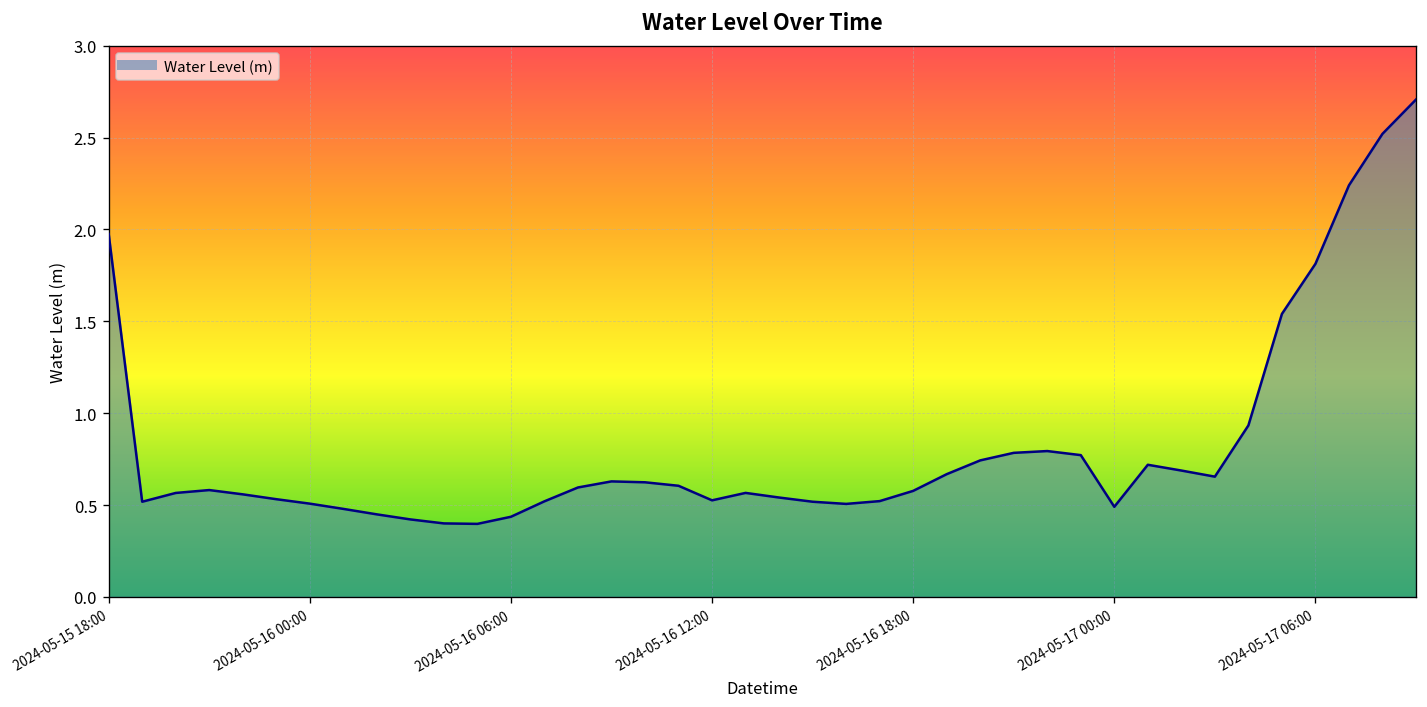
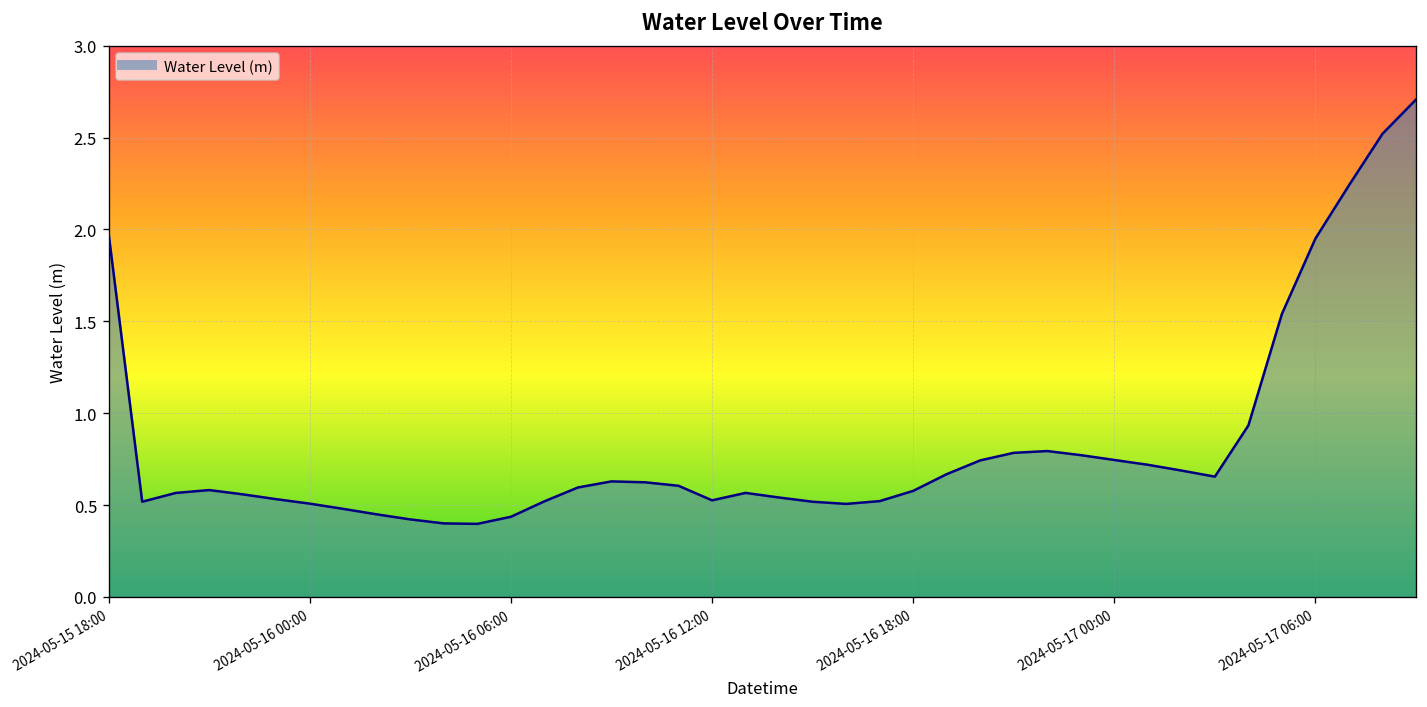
  {
    "2024-05-15 18:00": 1.97,
    "2024-05-16 00:00": 0.51,
    "2024-05-16 06:00": 0.44,
    "2024-05-16 12:00": 0.53,
    "2024-05-16 18:00": 0.58,
-   "2024-05-17 00:00": 0.49,
-   "2024-05-17 06:00": 1.81
+   "2024-05-17 00:00": 0.75,
+   "2024-05-17 06:00": 1.95
  }
